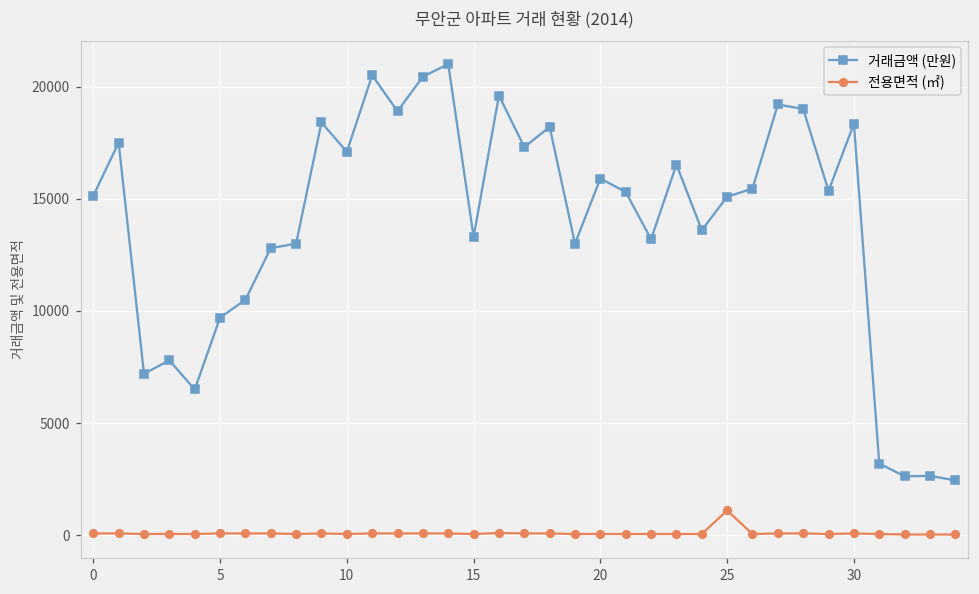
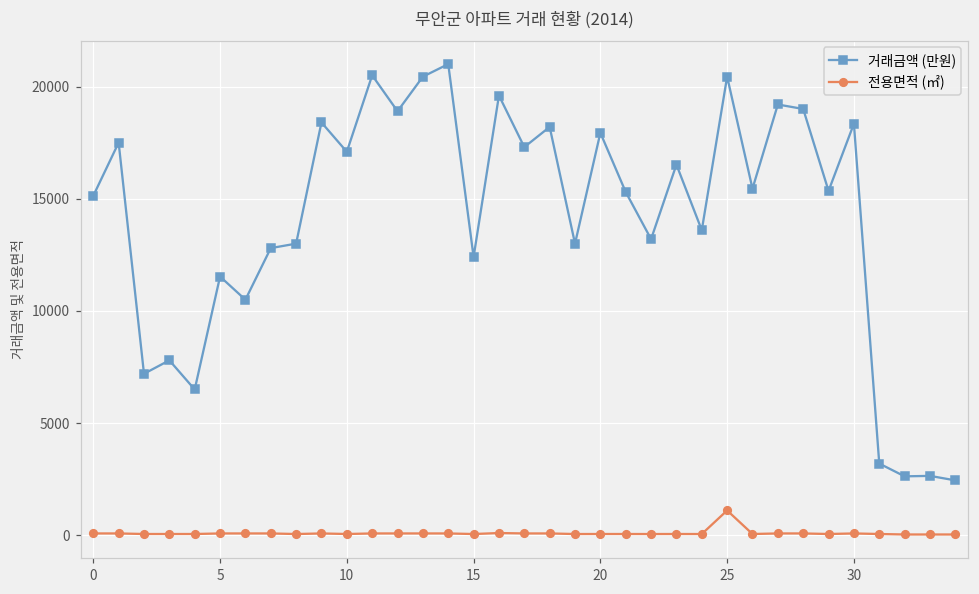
  {
    "거래금액 (만원)": {
      "0": 15100,
-     "5": 9700,
+     "5": 11500,
      "10": 17100,
-     "15": 13300,
-     "20": 15900,
-     "25": 15100,
+     "15": 12400,
+     "20": 17900,
+     "25": 20400,
      "30": 18300
    },
    "전용면적 (㎡)": {
      "0": 100,
      "5": 100,
      "10": 100,
      "15": 100,
      "20": 100,
      "25": 1100,
      "30": 100
    }
  }
